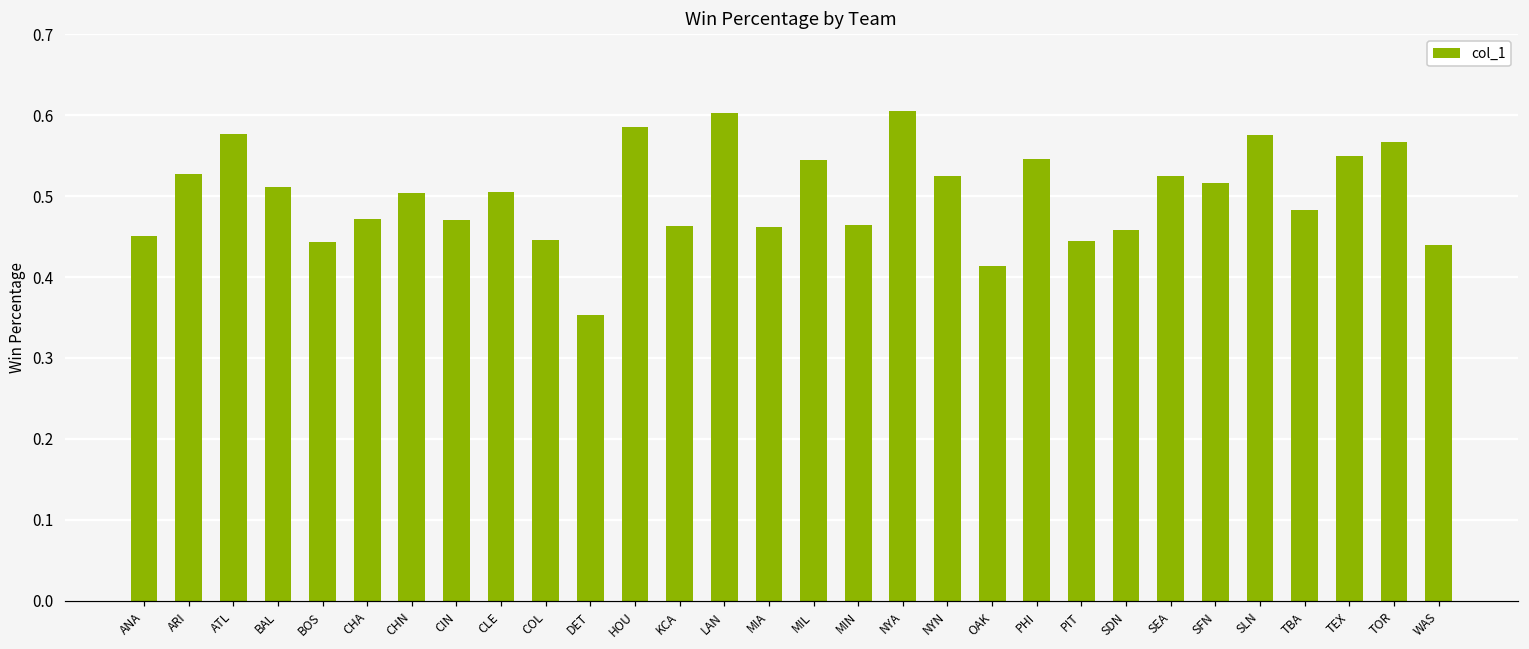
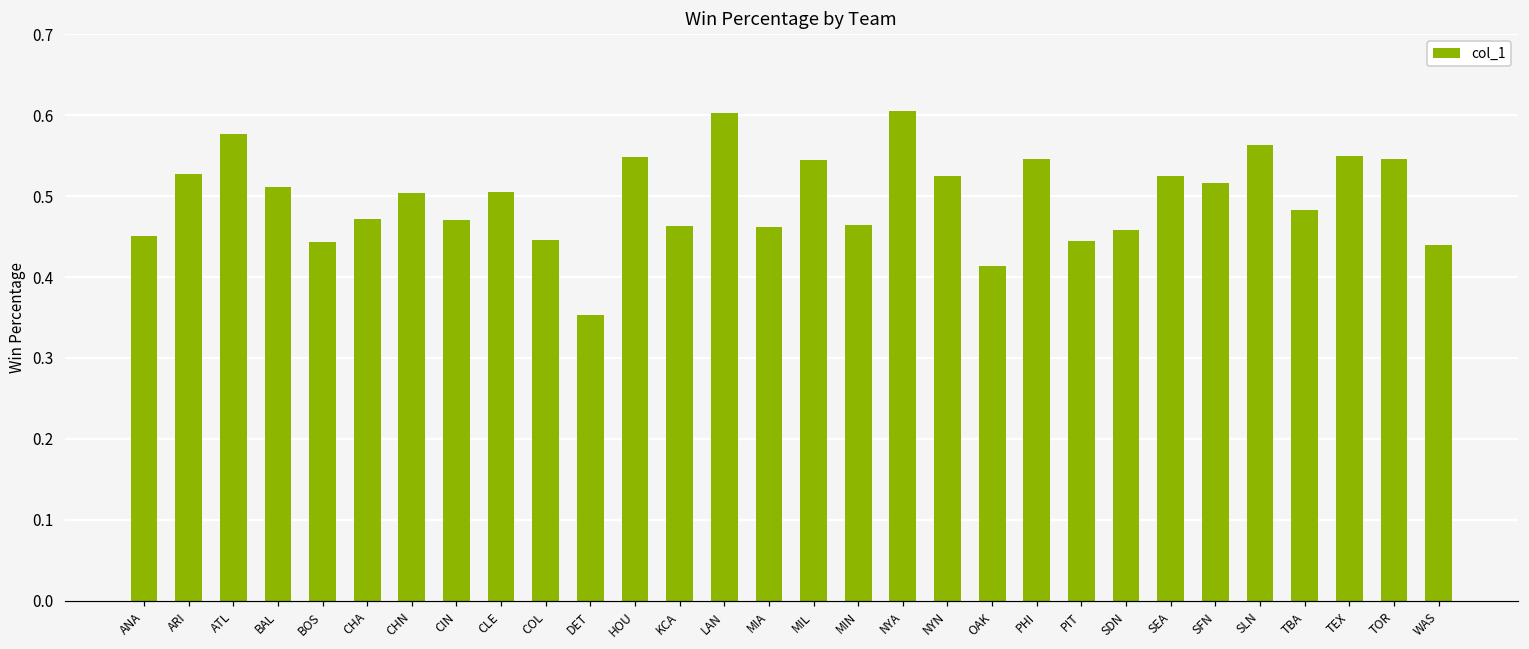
  {
    "ANA": 0.45,
    "ARI": 0.53,
    "ATL": 0.58,
    "BAL": 0.51,
    "BOS": 0.44,
    "CHA": 0.47,
    "CHN": 0.50,
    "CIN": 0.47,
    "CLE": 0.51,
    "COL": 0.45,
    "DET": 0.35,
-   "HOU": 0.59,
+   "HOU": 0.55,
    "KCA": 0.46,
    "LAN": 0.60,
    "MIA": 0.46,
    "MIL": 0.54,
    "MIN": 0.46,
    "NYA": 0.61,
    "NYN": 0.53,
    "OAK": 0.41,
    "PHI": 0.55,
    "PIT": 0.45,
    "SDN": 0.46,
    "SEA": 0.53,
    "SFN": 0.52,
-   "SLN": 0.58,
+   "SLN": 0.56,
    "TBA": 0.48,
    "TEX": 0.55,
-   "TOR": 0.57,
+   "TOR": 0.55,
    "WAS": 0.44
  }
